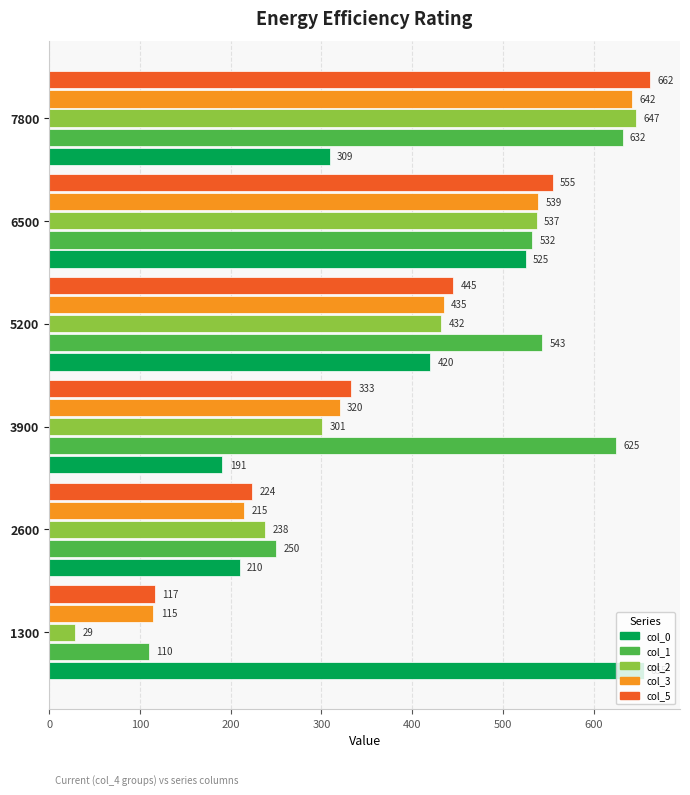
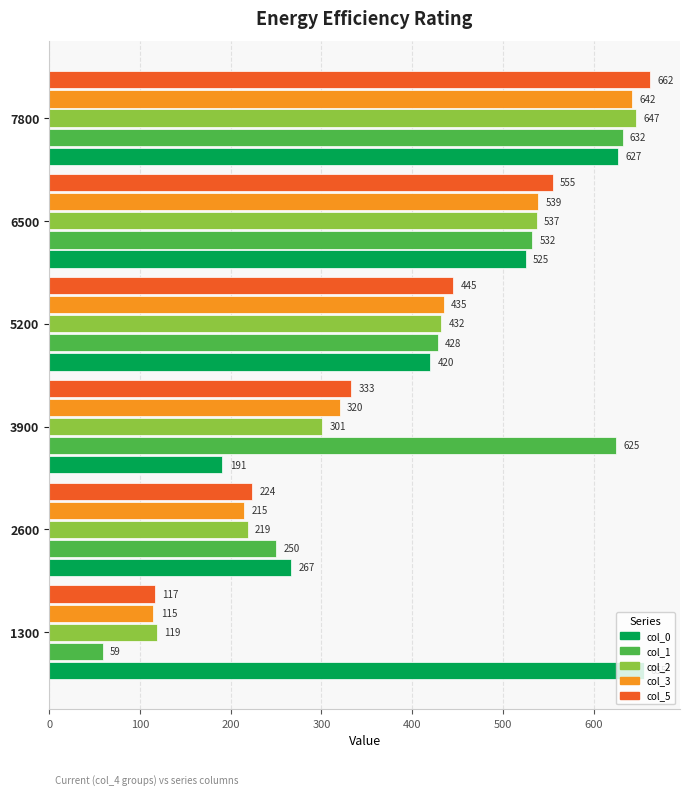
  {
    "col_0": {
-     "7800": 309,
+     "7800": 627,
      "6500": 525,
      "5200": 420,
      "3900": 191,
-     "2600": 210
+     "2600": 267
    },
    "col_1": {
      "7800": 632,
      "6500": 532,
-     "5200": 543,
+     "5200": 428,
      "3900": 625,
      "2600": 250,
-     "1300": 110
+     "1300": 59
    },
    "col_2": {
      "7800": 647,
      "6500": 537,
      "5200": 432,
      "3900": 301,
-     "2600": 238,
-     "1300": 29
+     "2600": 219,
+     "1300": 119
    }
  }
